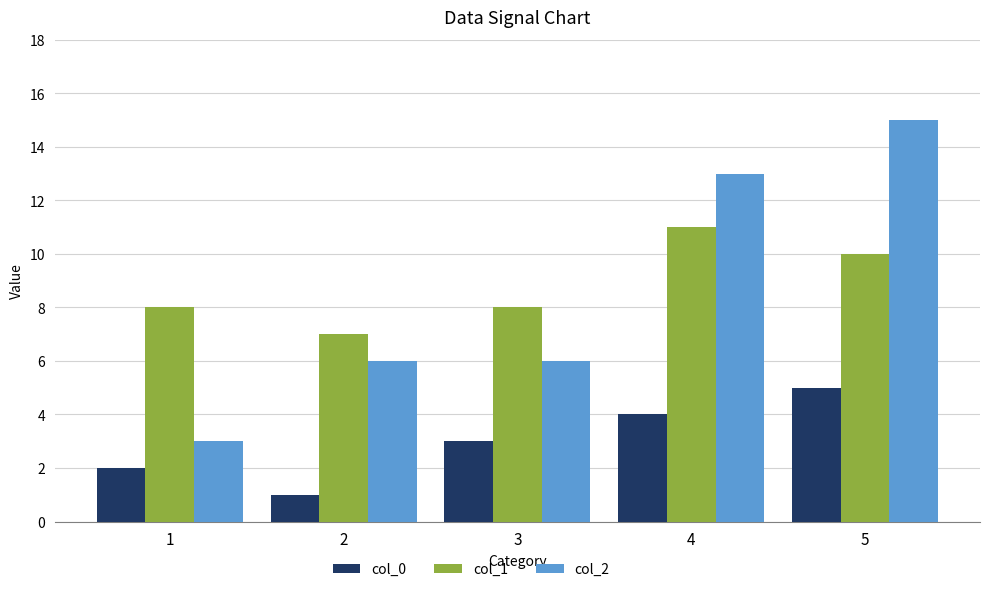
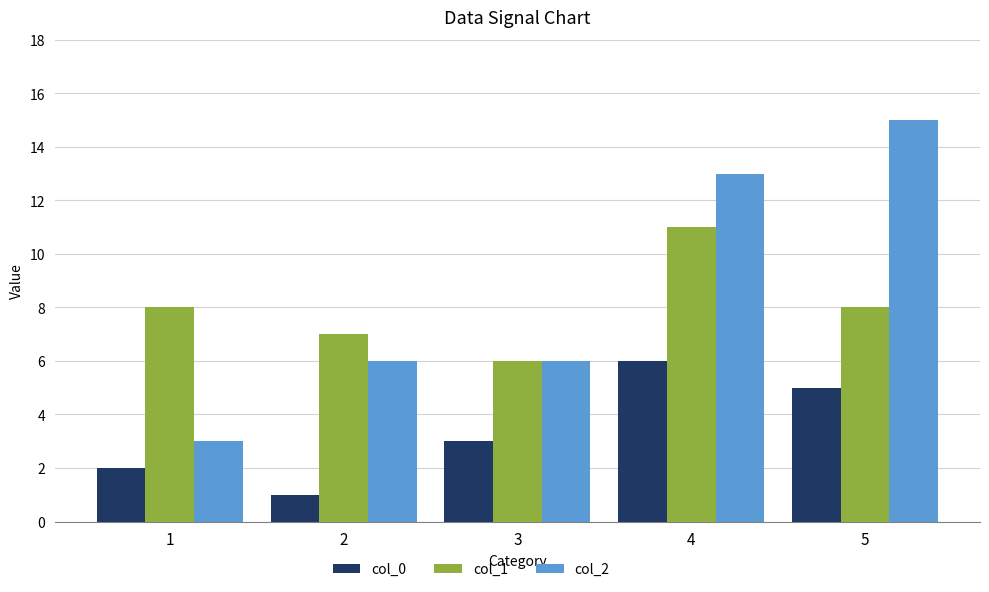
  {
    "col_0": {
      "1": 2,
      "2": 1,
      "3": 3,
-     "4": 4,
+     "4": 6,
      "5": 5
    },
    "col_1": {
      "1": 8,
      "2": 7,
-     "3": 8,
+     "3": 6,
      "4": 11,
-     "5": 10
+     "5": 8
    },
    "col_2": {
      "1": 3,
      "2": 6,
      "3": 6,
      "4": 13,
      "5": 15
    }
  }
